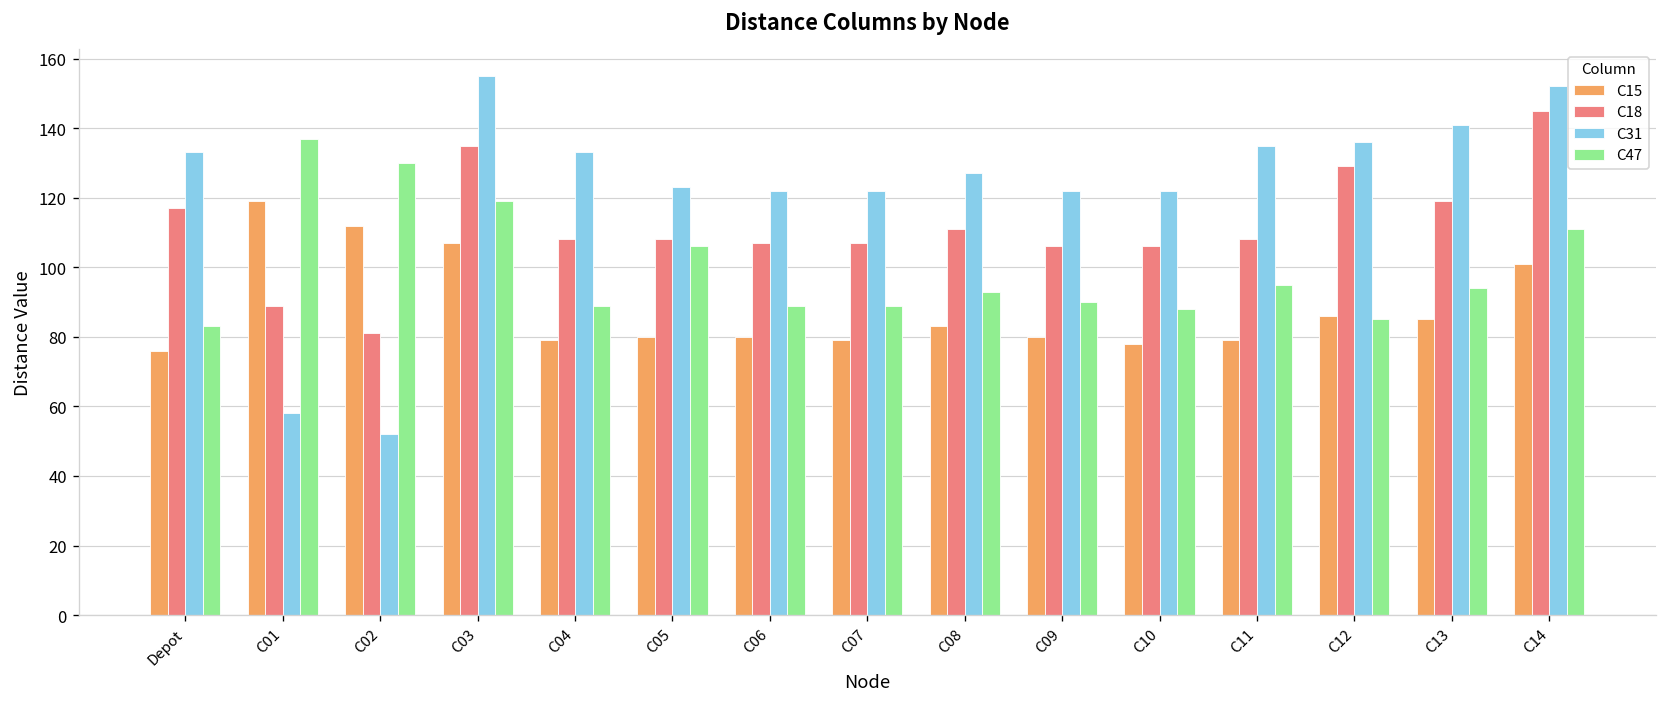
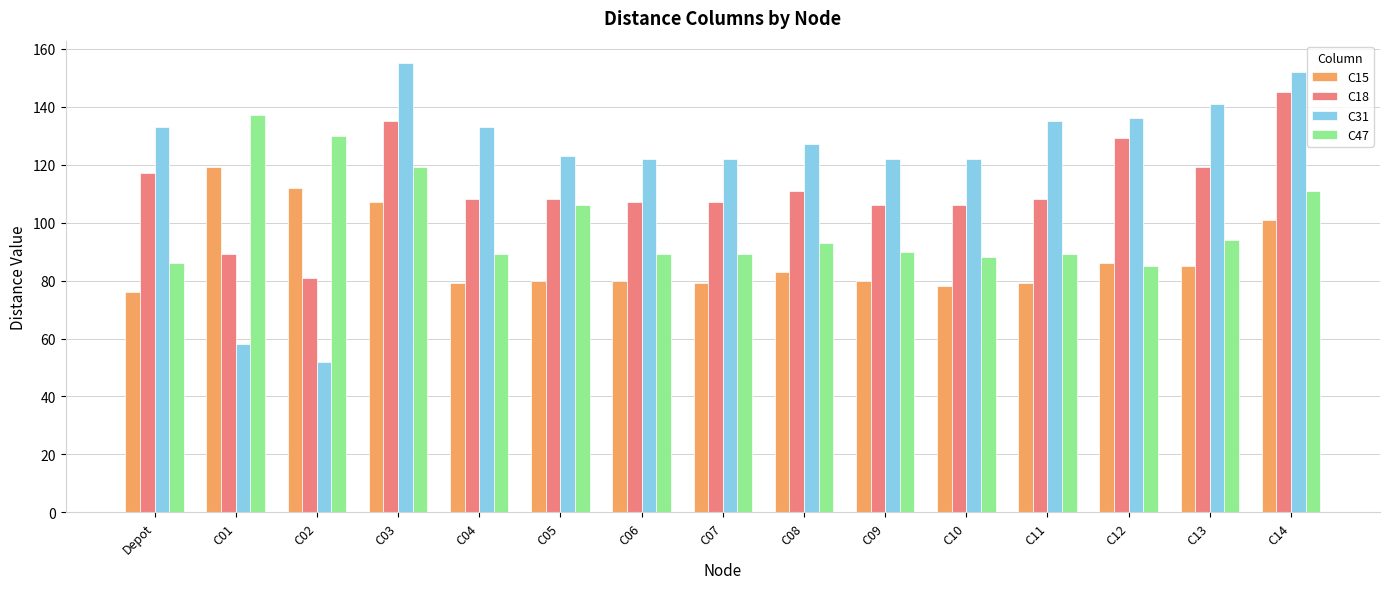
  {
    "C31": {
      "Depot": 133,
      "C01": 58,
      "C02": 52,
      "C03": 155,
      "C04": 133,
      "C05": 123,
      "C06": 122,
      "C07": 122,
      "C08": 127,
      "C09": 122,
      "C10": 122,
      "C11": 135,
      "C12": 136,
      "C13": 141,
      "C14": 152
    },
    "C47": {
-     "Depot": 83,
+     "Depot": 86,
      "C01": 137,
      "C02": 130,
      "C03": 119,
      "C04": 89,
      "C05": 106,
      "C06": 89,
      "C07": 89,
      "C08": 93,
      "C09": 90,
      "C10": 88,
-     "C11": 95,
+     "C11": 89,
      "C12": 85,
      "C13": 94,
      "C14": 111
    }
  }
